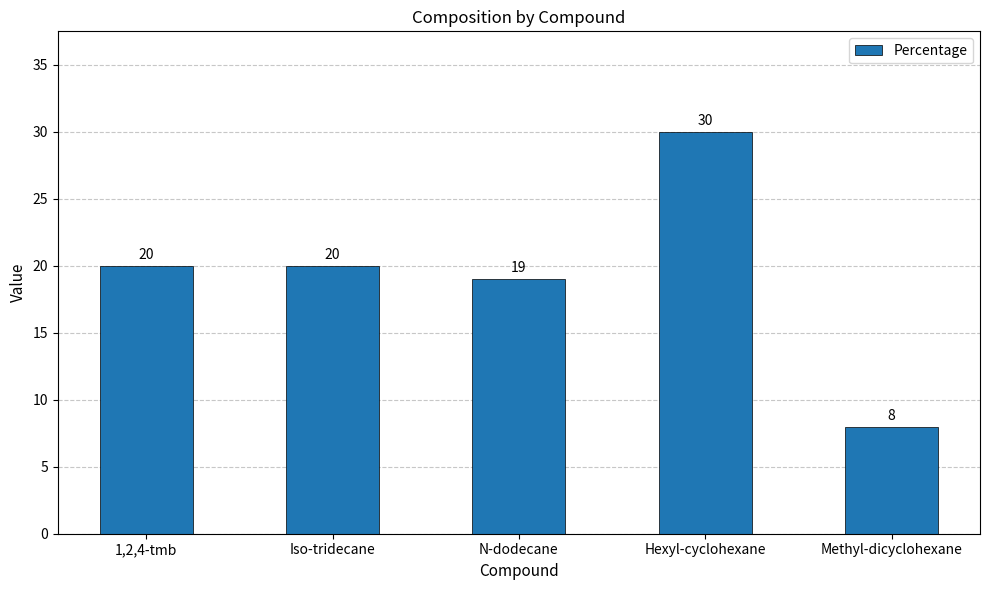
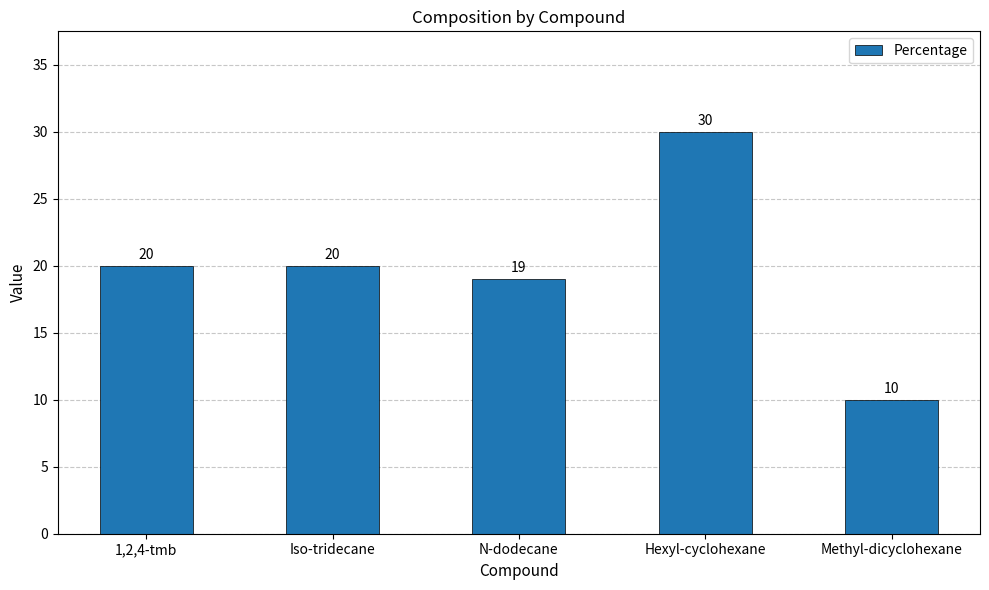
  {
    "1,2,4-tmb": 20,
    "Iso-tridecane": 20,
    "N-dodecane": 19,
    "Hexyl-cyclohexane": 30,
-   "Methyl-dicyclohexane": 8
+   "Methyl-dicyclohexane": 10
  }
